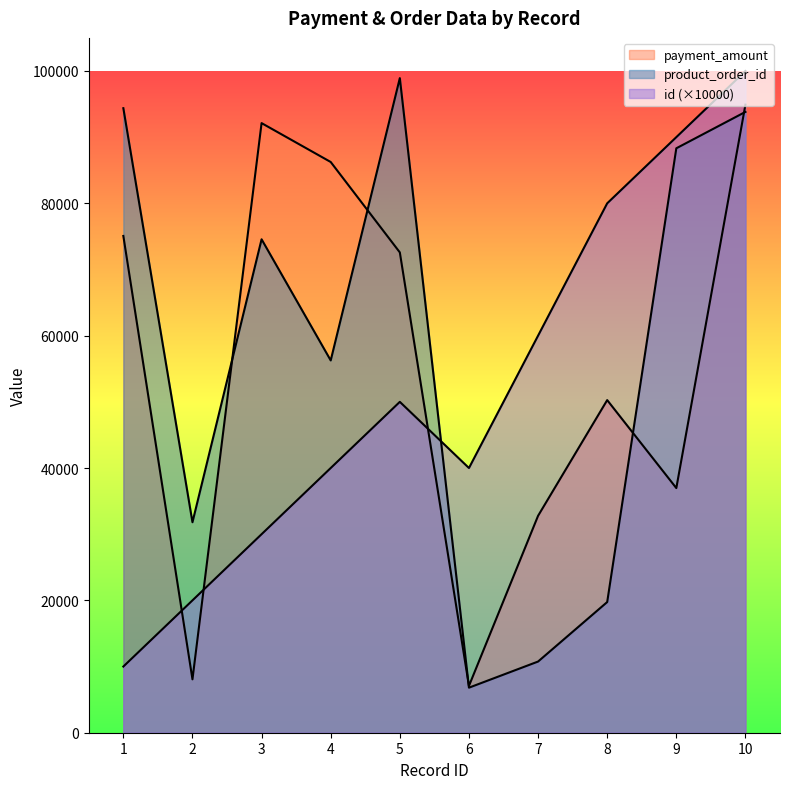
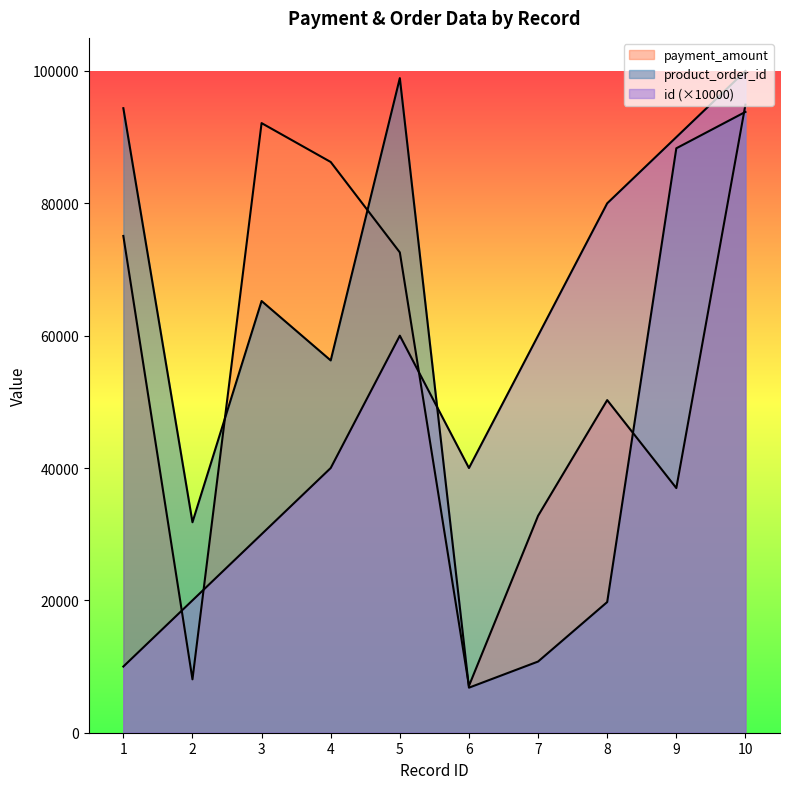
  {
    "payment_amount": {
      "1": 75000,
      "2": 8000,
      "3": 92000,
      "4": 86000,
      "5": 73000,
      "7": 33000,
      "8": 50000,
      "9": 37000
    },
    "product_order_id": {
      "1": 94000,
      "2": 32000,
-     "3": 75000,
+     "3": 65000,
      "4": 56000,
      "5": 99000,
      "7": 11000,
      "8": 20000,
      "9": 88000,
      "10": 94000
    },
    "id (×10000)": {
      "1": 10000,
      "2": 20000,
      "3": 30000,
      "4": 40000,
-     "5": 50000,
+     "5": 60000,
      "6": 40000,
      "7": 60000,
      "8": 80000,
      "9": 90000
    }
  }
